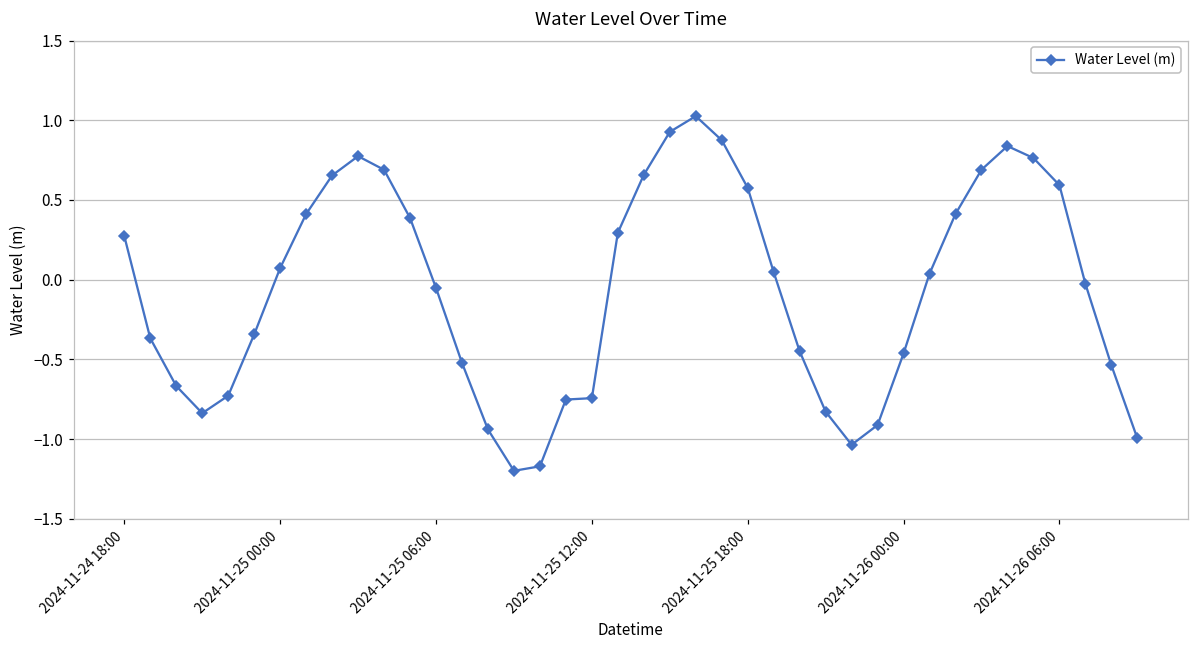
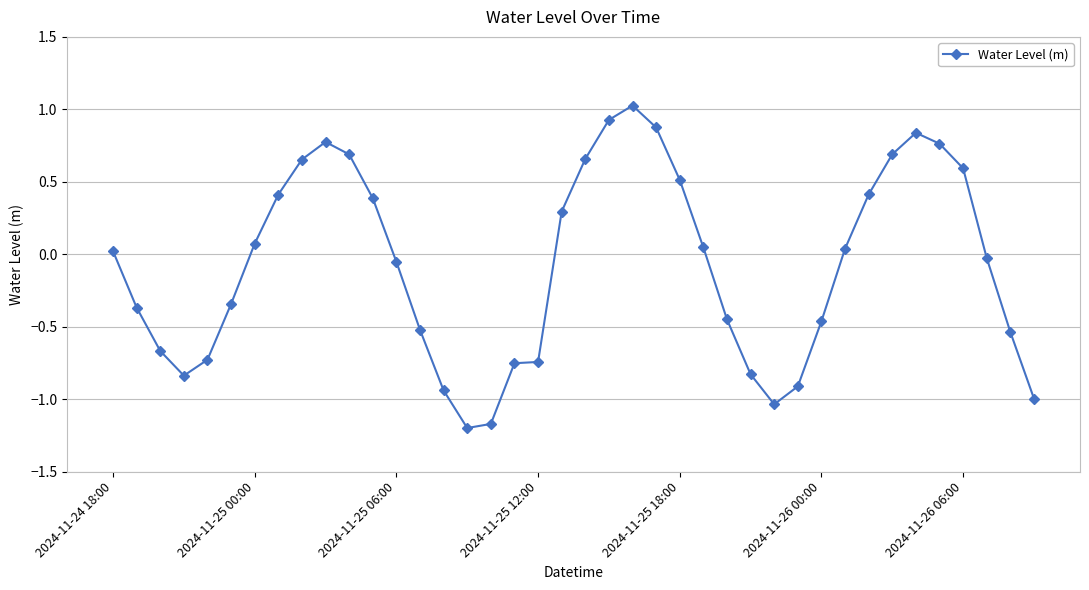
  {
-   "2024-11-24 18:00": 0.27,
+   "2024-11-24 18:00": 0.02,
    "2024-11-25 00:00": 0.07,
    "2024-11-25 06:00": -0.05,
    "2024-11-25 12:00": -0.74,
-   "2024-11-25 18:00": 0.58,
+   "2024-11-25 18:00": 0.51,
    "2024-11-26 00:00": -0.46,
    "2024-11-26 06:00": 0.59
  }
